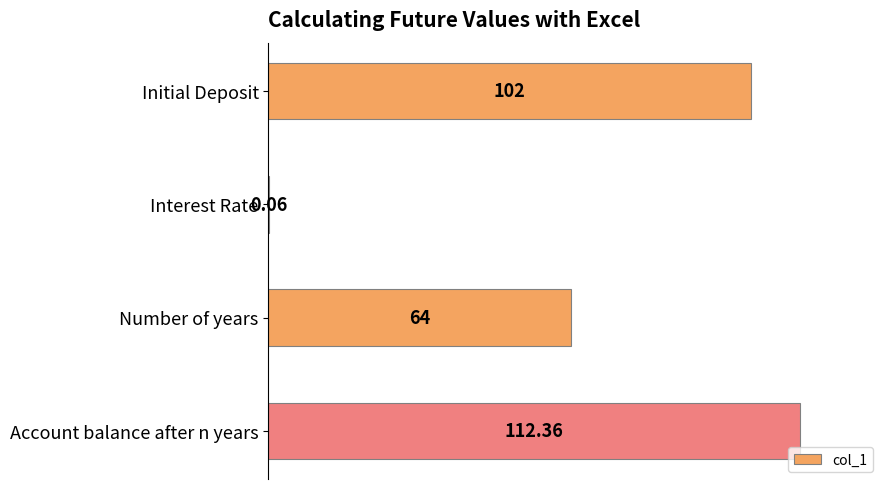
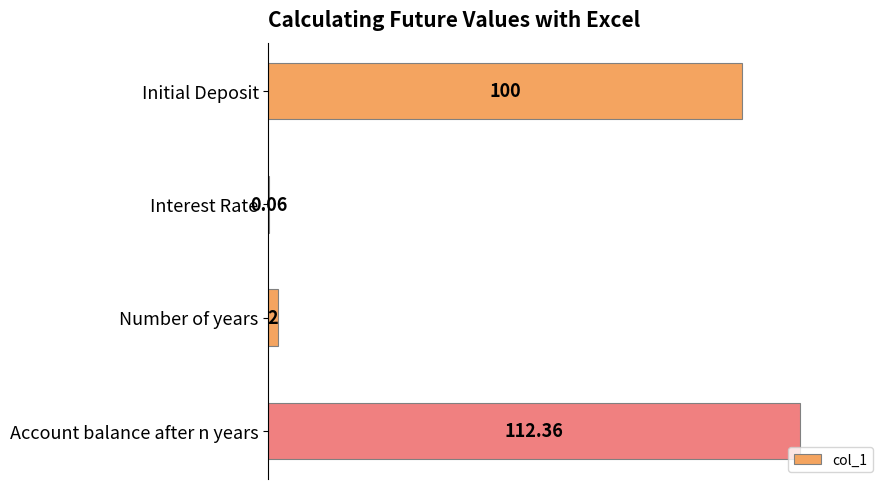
  {
-   "Initial Deposit": 102,
-   "Number of years": 64
+   "Initial Deposit": 100,
+   "Number of years": 2
  }
